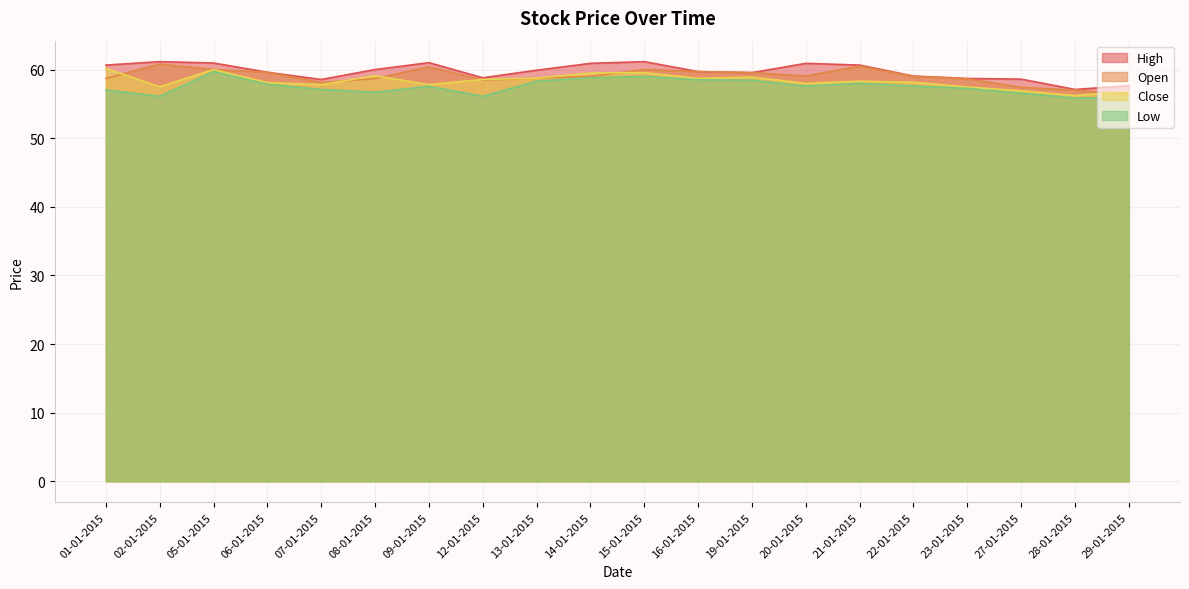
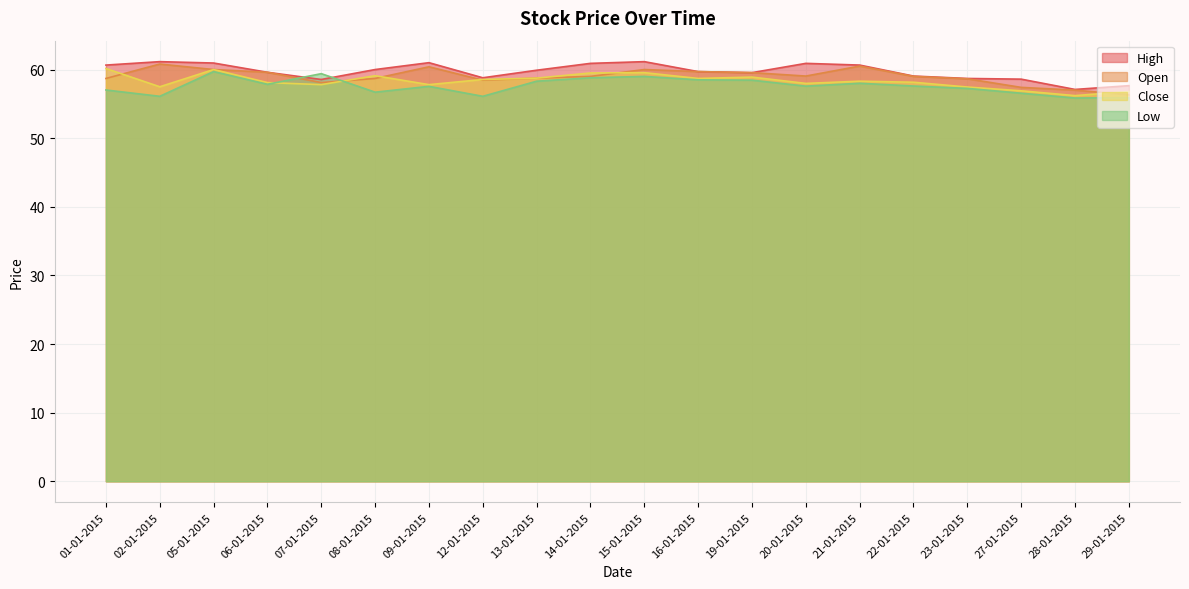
  {
    "Close": {
      "01-01-2015": 60,
      "02-01-2015": 57,
      "08-01-2015": 59,
      "14-01-2015": 60,
      "15-01-2015": 60,
      "19-01-2015": 59,
      "20-01-2015": 58,
      "22-01-2015": 58
    },
    "Low": {
      "01-01-2015": 57,
      "02-01-2015": 56,
-     "07-01-2015": 57,
+     "07-01-2015": 59,
      "08-01-2015": 57,
      "12-01-2015": 56,
      "13-01-2015": 58,
      "15-01-2015": 59,
      "19-01-2015": 58,
      "20-01-2015": 58,
      "22-01-2015": 58
    }
  }
